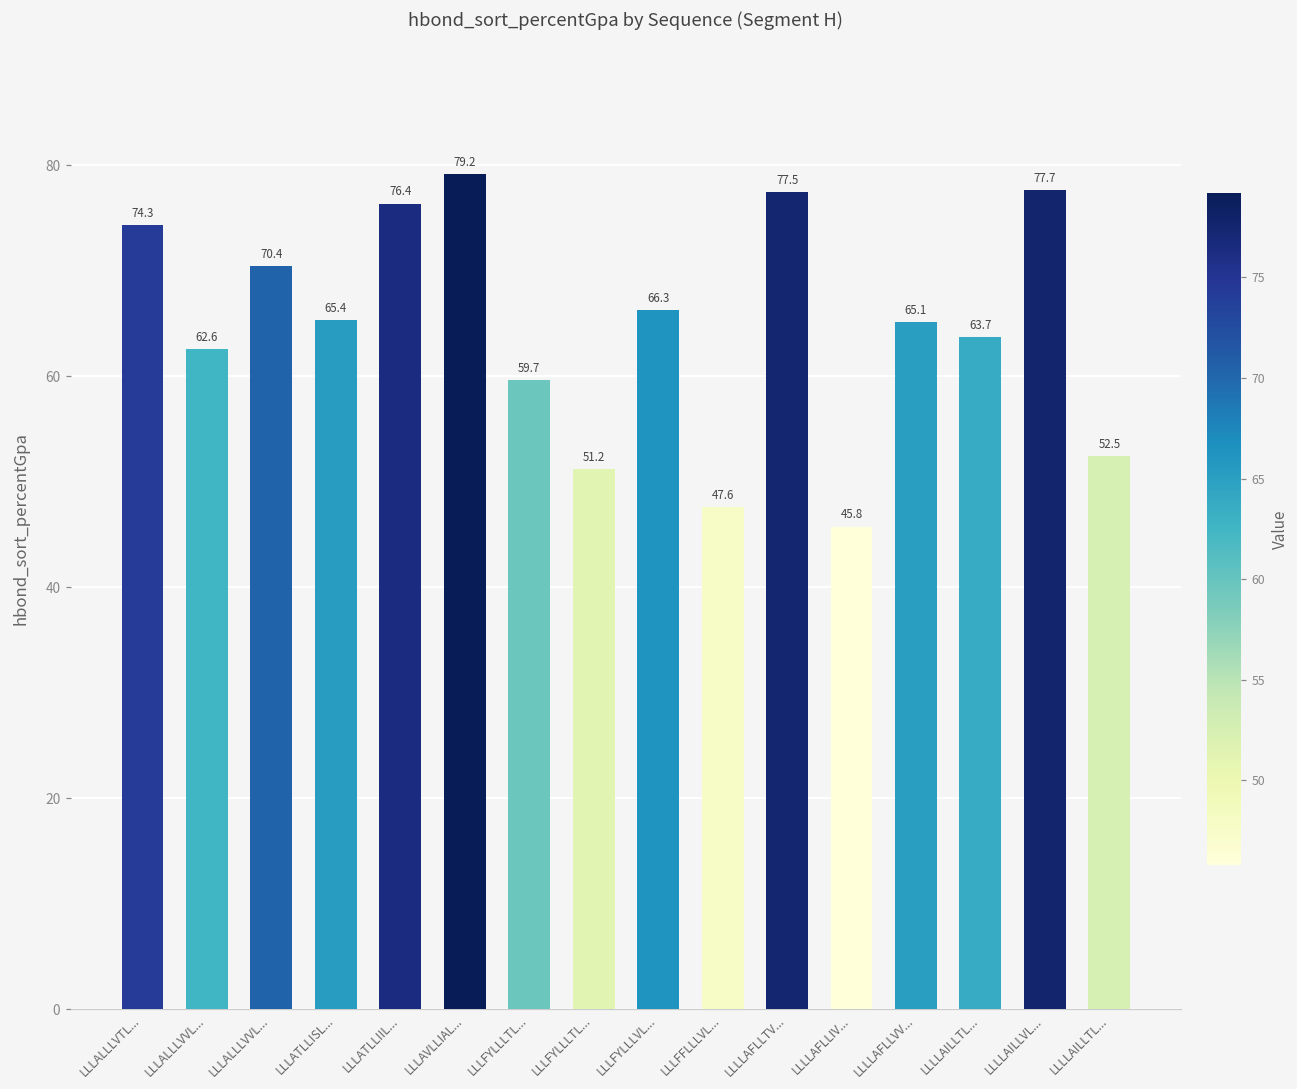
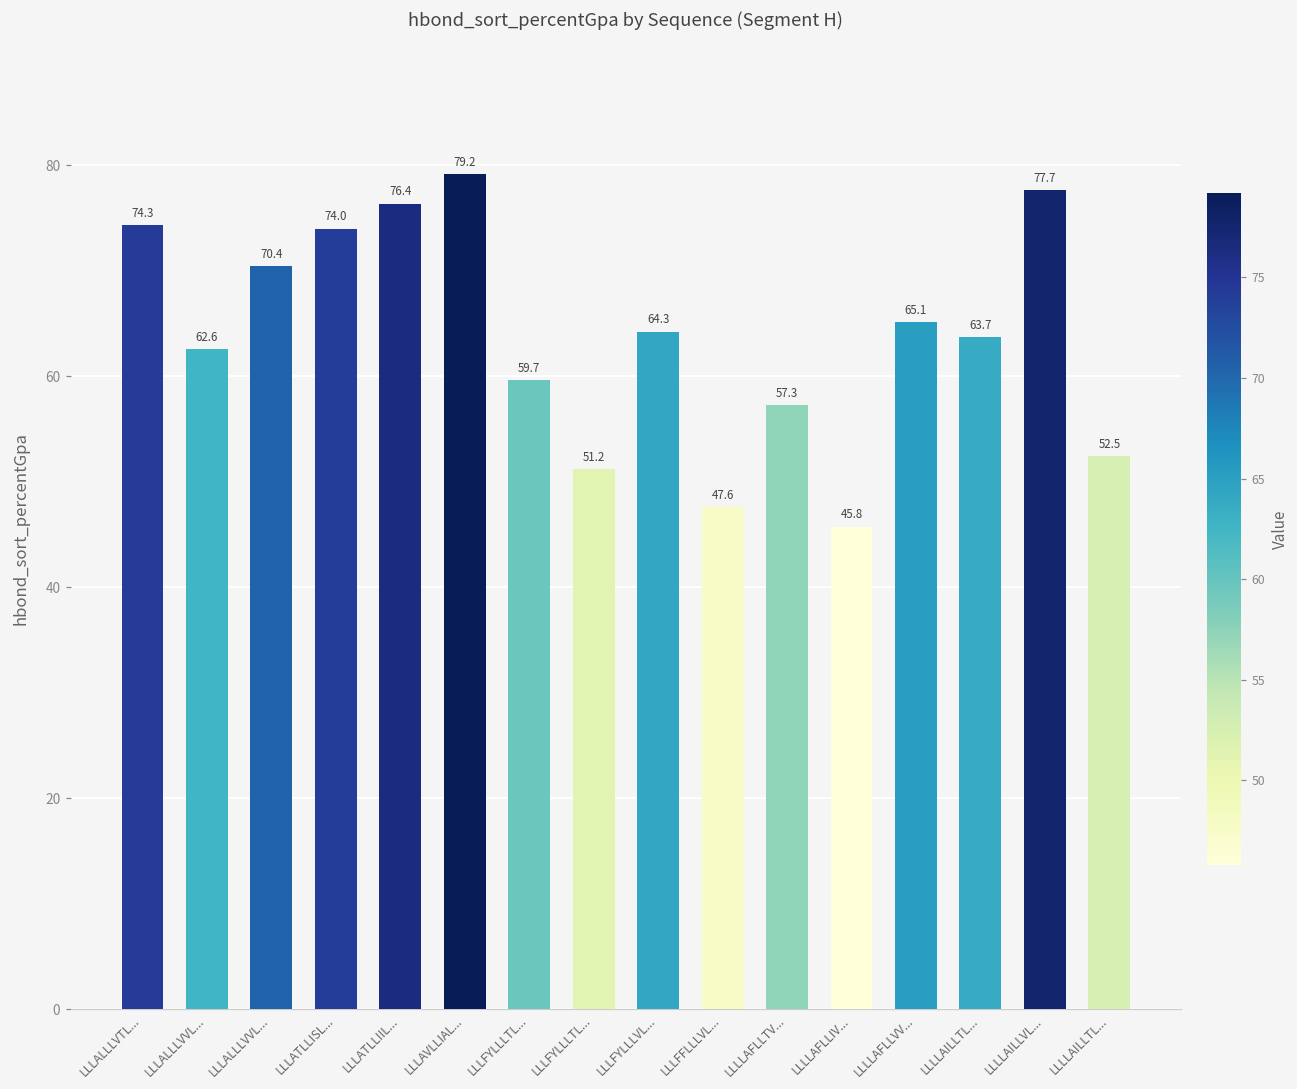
  {
    "LLLALLLVTL...": 74.3,
-   "LLLATLLISL...": 65.4,
+   "LLLATLLISL...": 74.0,
    "LLLATLLIIL...": 76.4,
    "LLLAVLLIAL...": 79.2,
-   "LLLFYLLLVL...": 66.3,
+   "LLLFYLLLVL...": 64.3,
    "LLLFFLLLVL...": 47.6,
-   "LLLLAFLLTV...": 77.5,
+   "LLLLAFLLTV...": 57.3,
    "LLLLAFLLIV...": 45.8,
    "LLLLAFLLVV...": 65.1,
    "LLLLAILLVL...": 77.7
  }
